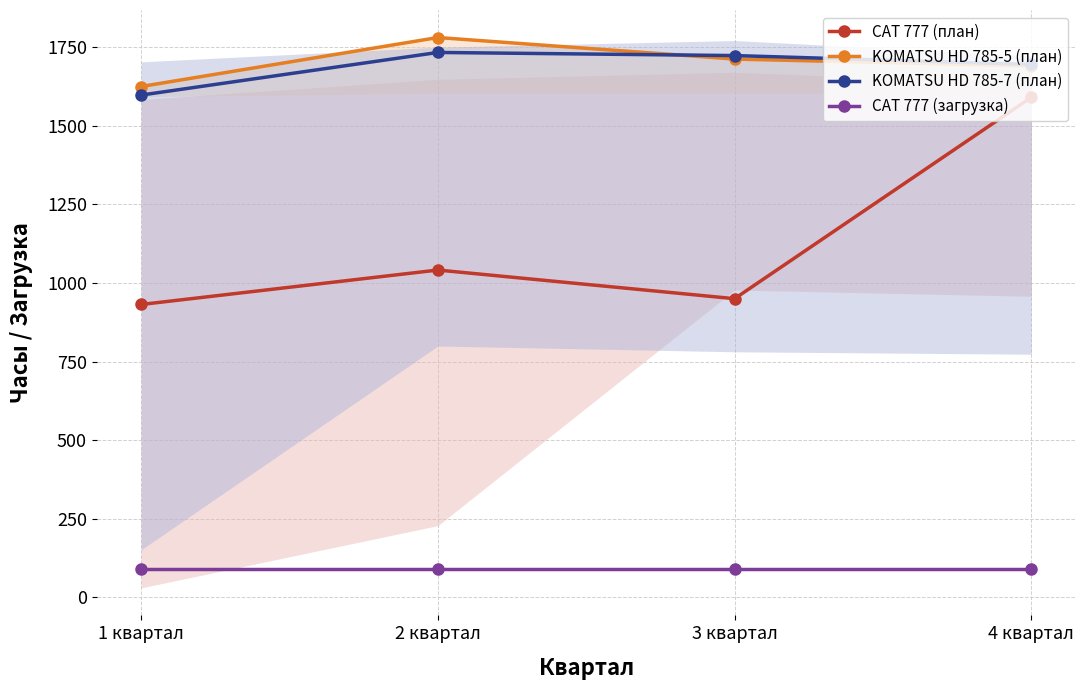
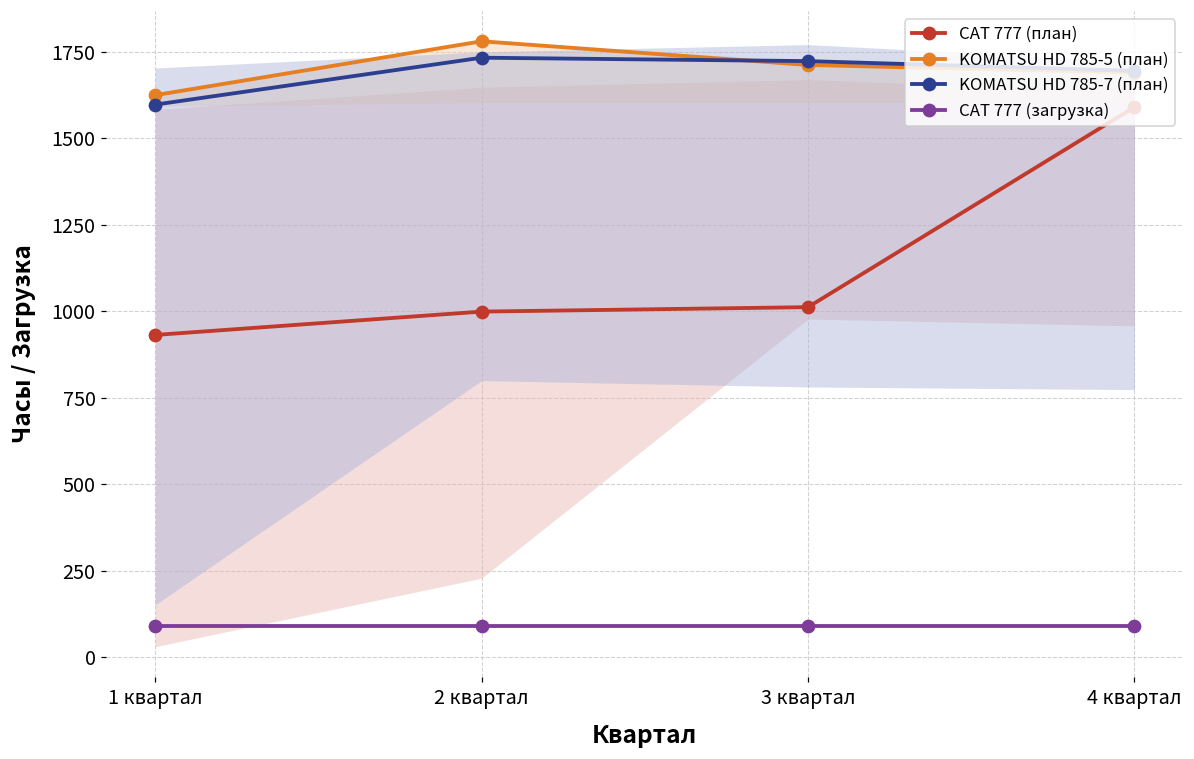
  {
    "CAT 777 (план)": {
      "1 квартал": 930,
-     "2 квартал": 1040,
-     "3 квартал": 950
+     "2 квартал": 1000,
+     "3 квартал": 1010
    },
    "KOMATSU HD 785-5 (план)": {
      "3 квартал": 1710
    },
    "KOMATSU HD 785-7 (план)": {
      "1 квартал": 1600,
      "2 квартал": 1730
    },
    "CAT 777 (загрузка)": {
      "1 квартал": 90,
      "2 квартал": 90,
      "3 квартал": 90,
      "4 квартал": 90
    }
  }
